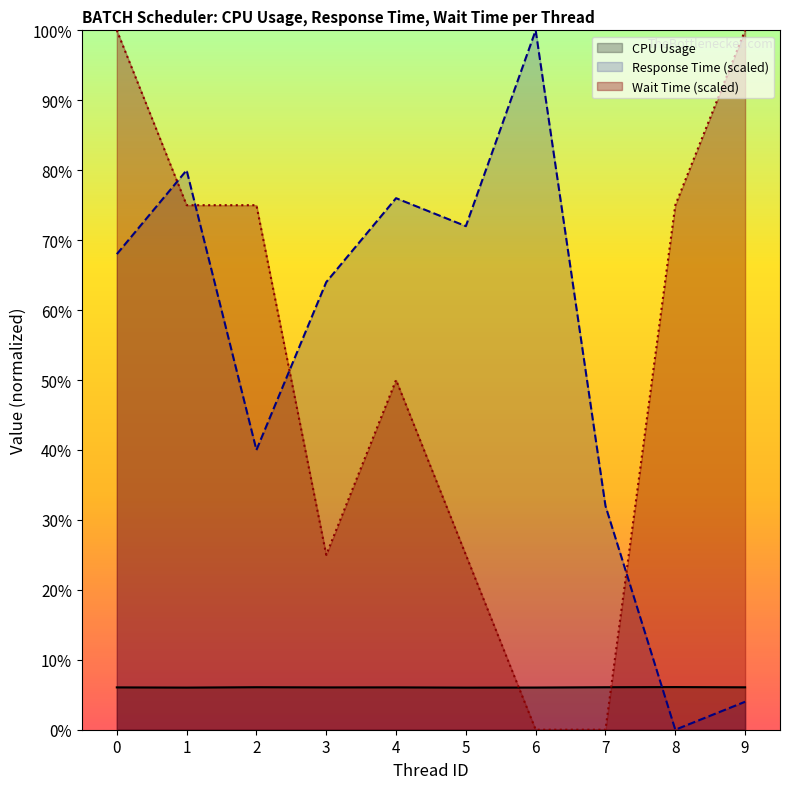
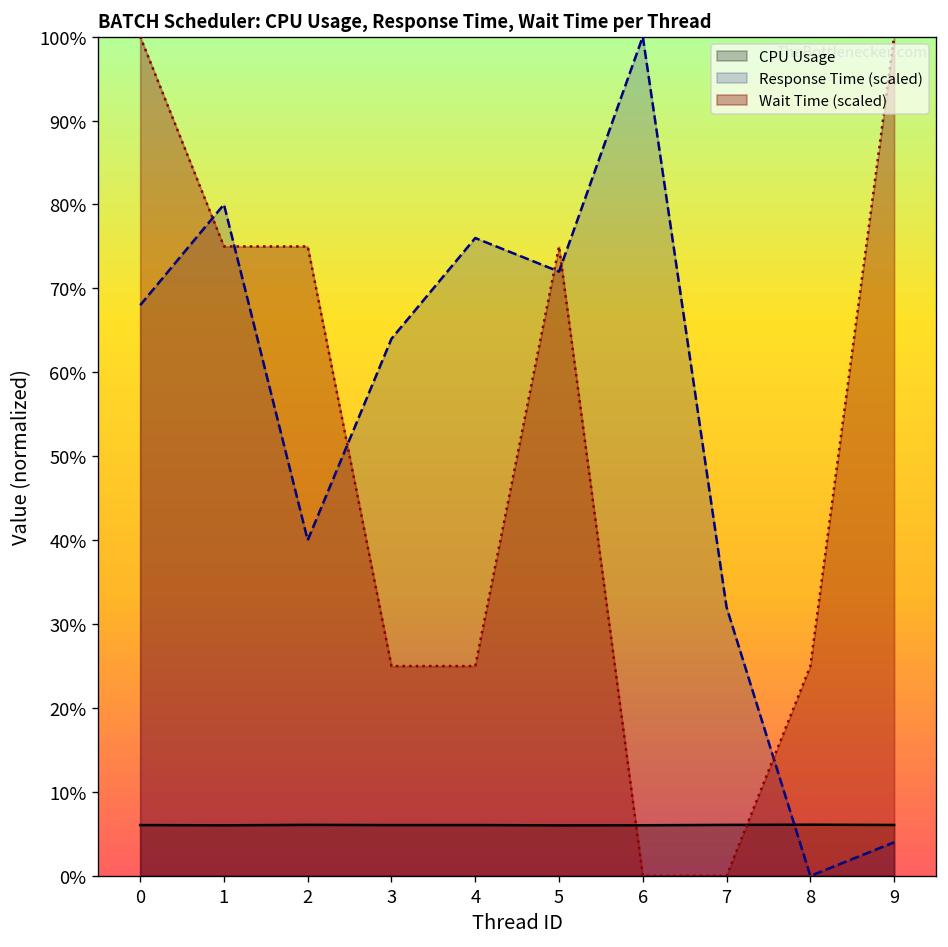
  {
    "Wait Time (scaled)": {
      "0": "100%",
      "1": "75%",
      "2": "75%",
      "3": "25%",
-     "4": "50%",
-     "5": "25%",
+     "4": "25%",
+     "5": "75%",
      "6": "0%",
      "7": "0%",
-     "8": "75%",
+     "8": "25%",
      "9": "100%"
    }
  }
